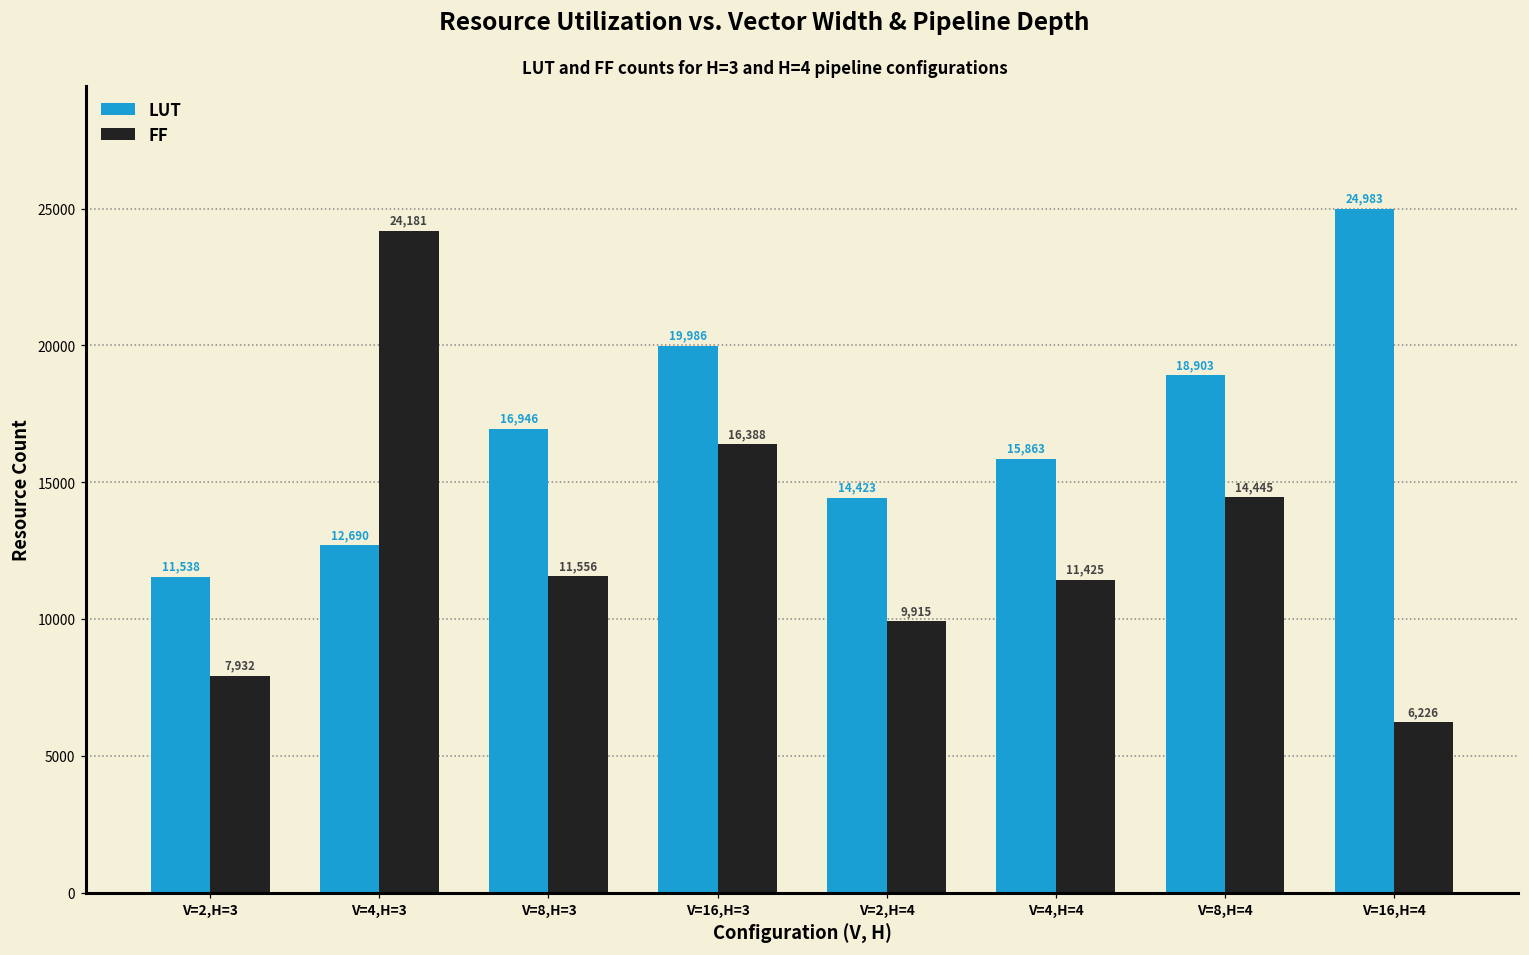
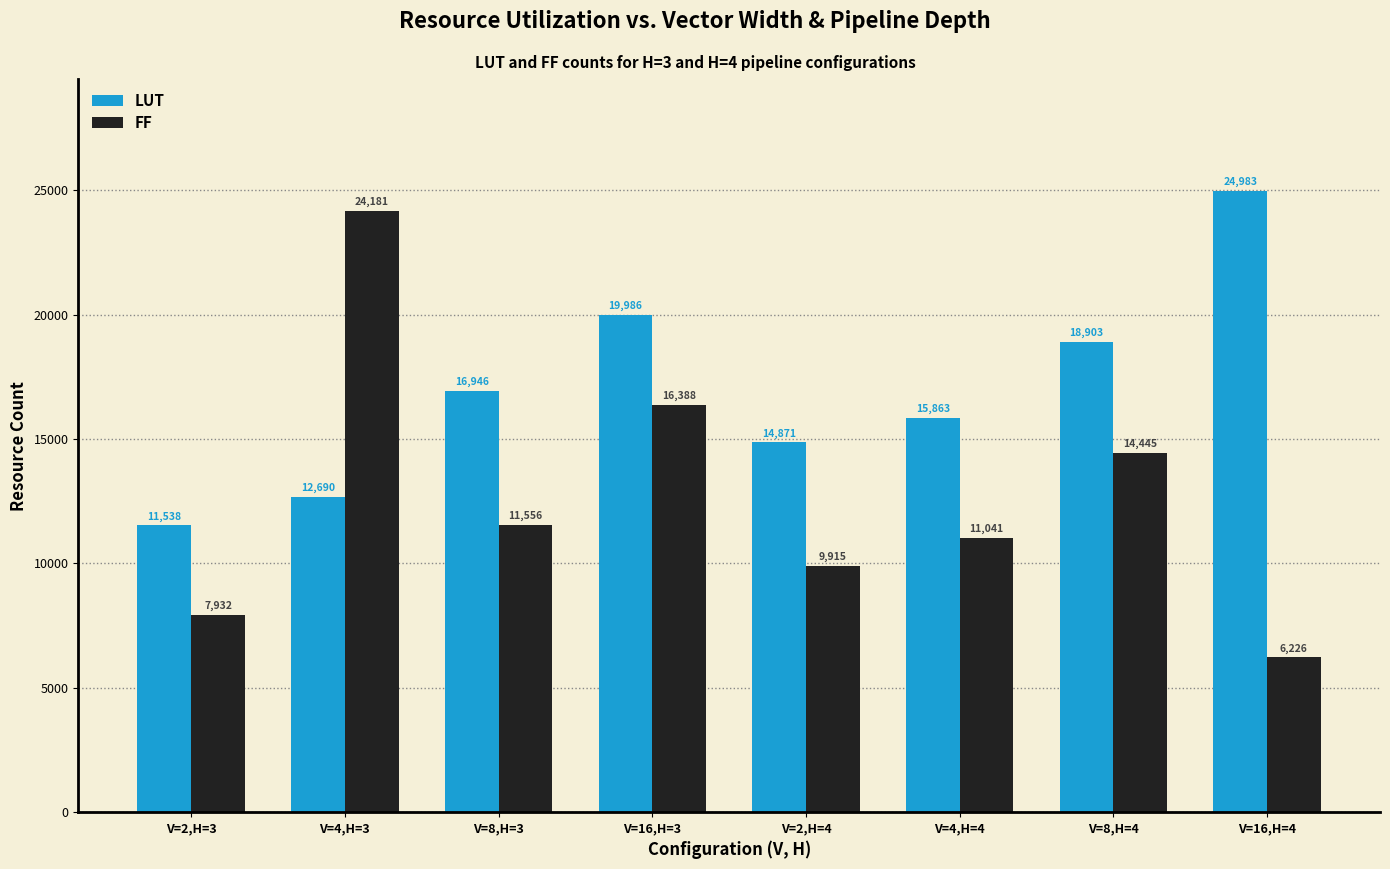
  {
    "LUT": {
      "V=2,H=3": "11,538",
      "V=4,H=3": "12,690",
      "V=8,H=3": "16,946",
      "V=16,H=3": "19,986",
-     "V=2,H=4": "14,423",
+     "V=2,H=4": "14,871",
      "V=4,H=4": "15,863",
      "V=8,H=4": "18,903",
      "V=16,H=4": "24,983"
    },
    "FF": {
      "V=2,H=3": "7,932",
      "V=4,H=3": "24,181",
      "V=8,H=3": "11,556",
      "V=16,H=3": "16,388",
      "V=2,H=4": "9,915",
-     "V=4,H=4": "11,425",
+     "V=4,H=4": "11,041",
      "V=8,H=4": "14,445",
      "V=16,H=4": "6,226"
    }
  }
